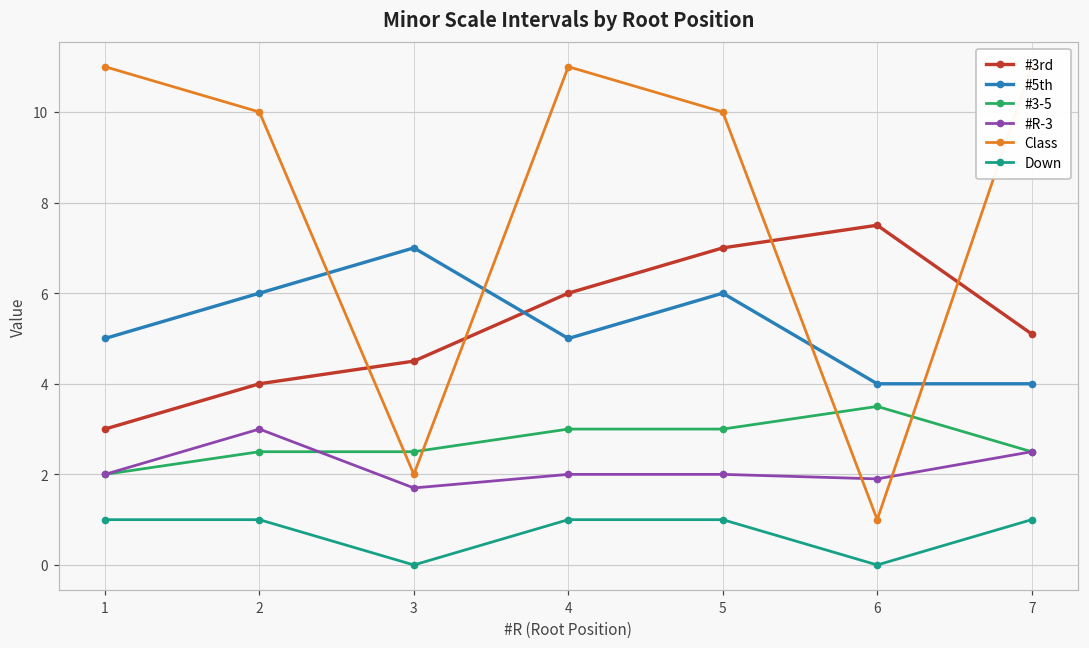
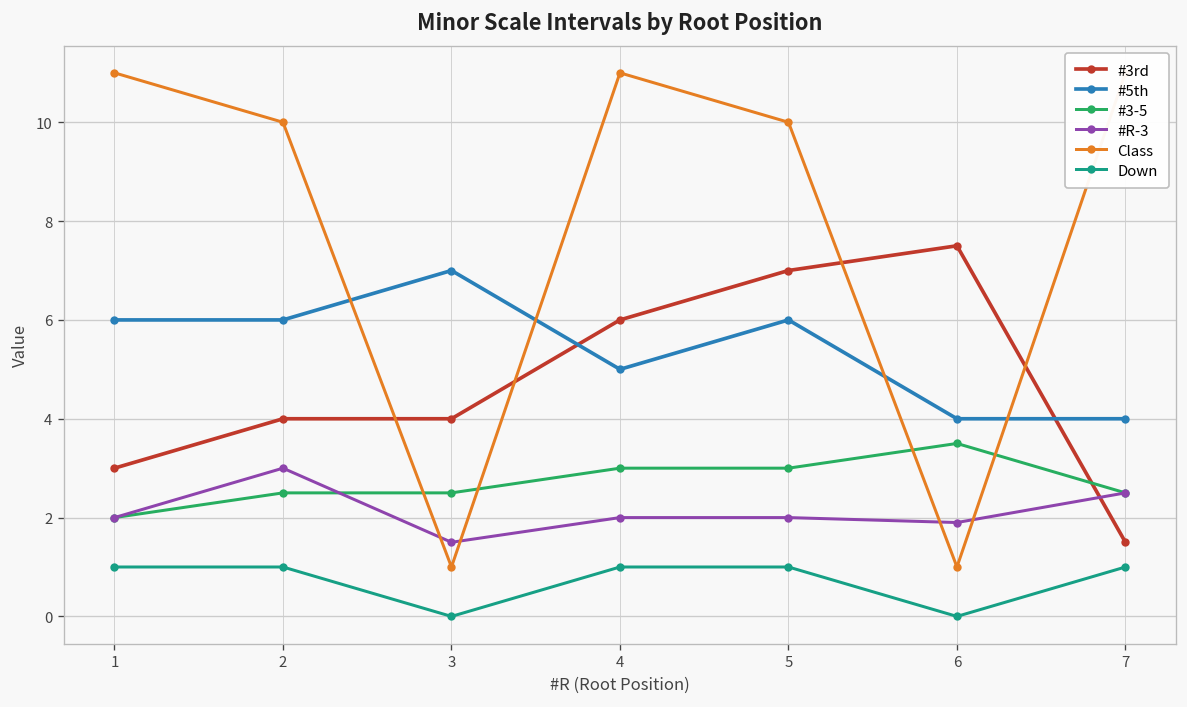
  {
    "#3rd": {
      "1": 3.0,
      "2": 4.0,
-     "3": 4.5,
+     "3": 4.0,
      "4": 6.0,
      "5": 7.0,
      "6": 7.5,
-     "7": 5.1
+     "7": 1.5
    },
    "#5th": {
-     "1": 5,
+     "1": 6,
      "2": 6,
      "3": 7,
      "4": 5,
      "5": 6,
      "6": 4,
      "7": 4
    },
    "#R-3": {
      "2": 3.0,
-     "3": 1.7,
+     "3": 1.5,
      "4": 2.0,
      "5": 2.0,
      "6": 1.9
    },
    "Class": {
      "1": 11,
      "2": 10,
-     "3": 2,
+     "3": 1,
      "4": 11,
      "5": 10,
      "6": 1
    }
  }
